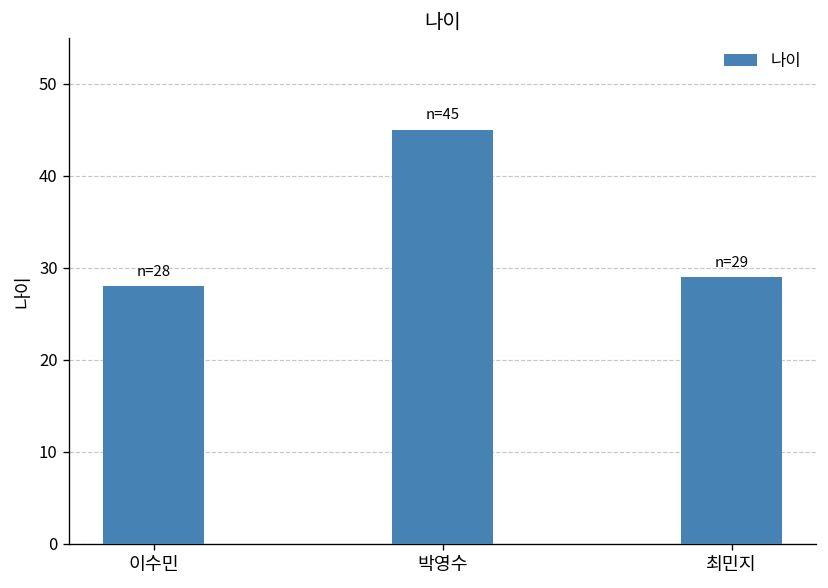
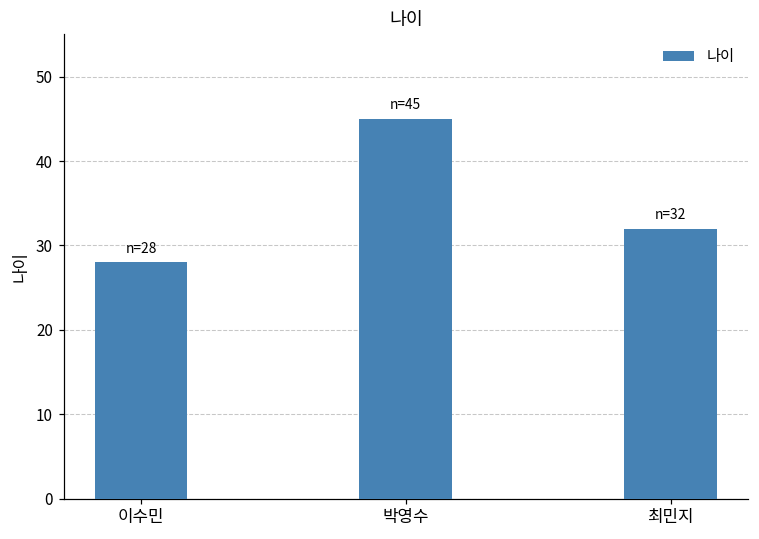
  {
    "이수민": 28,
    "박영수": 45,
-   "최민지": 29
+   "최민지": 32
  }
